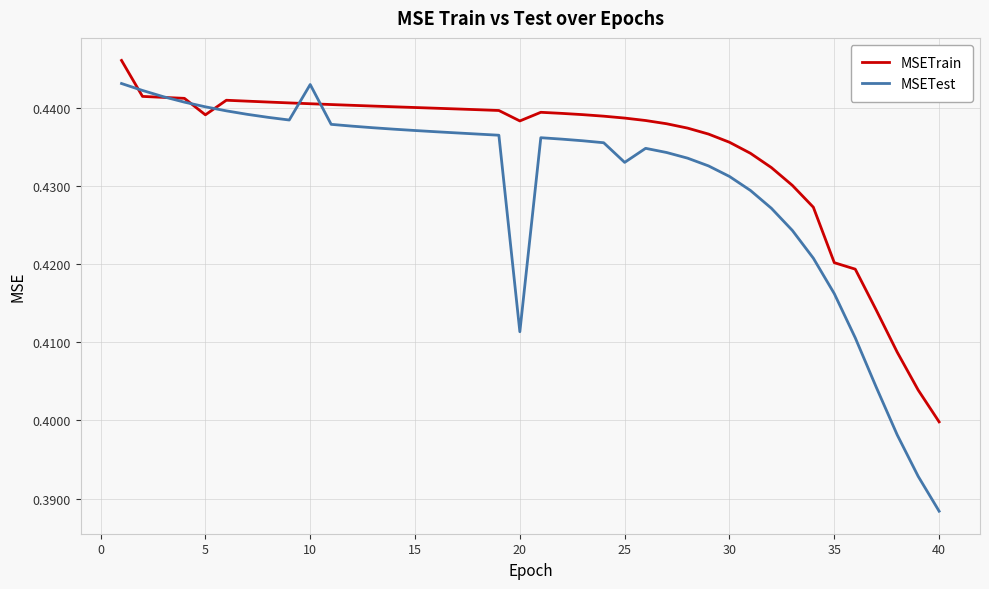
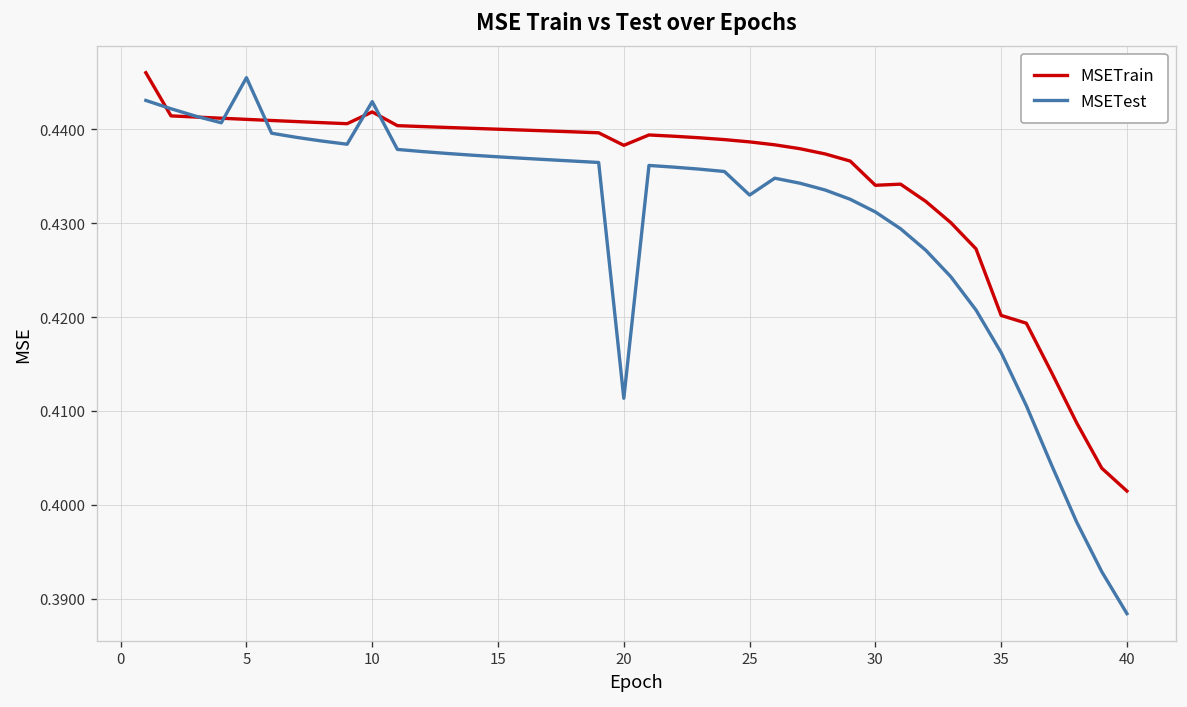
  {
    "MSETrain": {
-     "5": 0.439,
-     "10": 0.440,
+     "5": 0.441,
+     "10": 0.442,
      "15": 0.440,
      "20": 0.438,
      "25": 0.439,
-     "30": 0.436,
+     "30": 0.434,
      "35": 0.420,
-     "40": 0.400
+     "40": 0.401
    },
    "MSETest": {
-     "5": 0.440,
+     "5": 0.445,
      "10": 0.443,
      "15": 0.437,
      "20": 0.411,
      "25": 0.433,
      "30": 0.431,
      "35": 0.416,
      "40": 0.388
    }
  }
